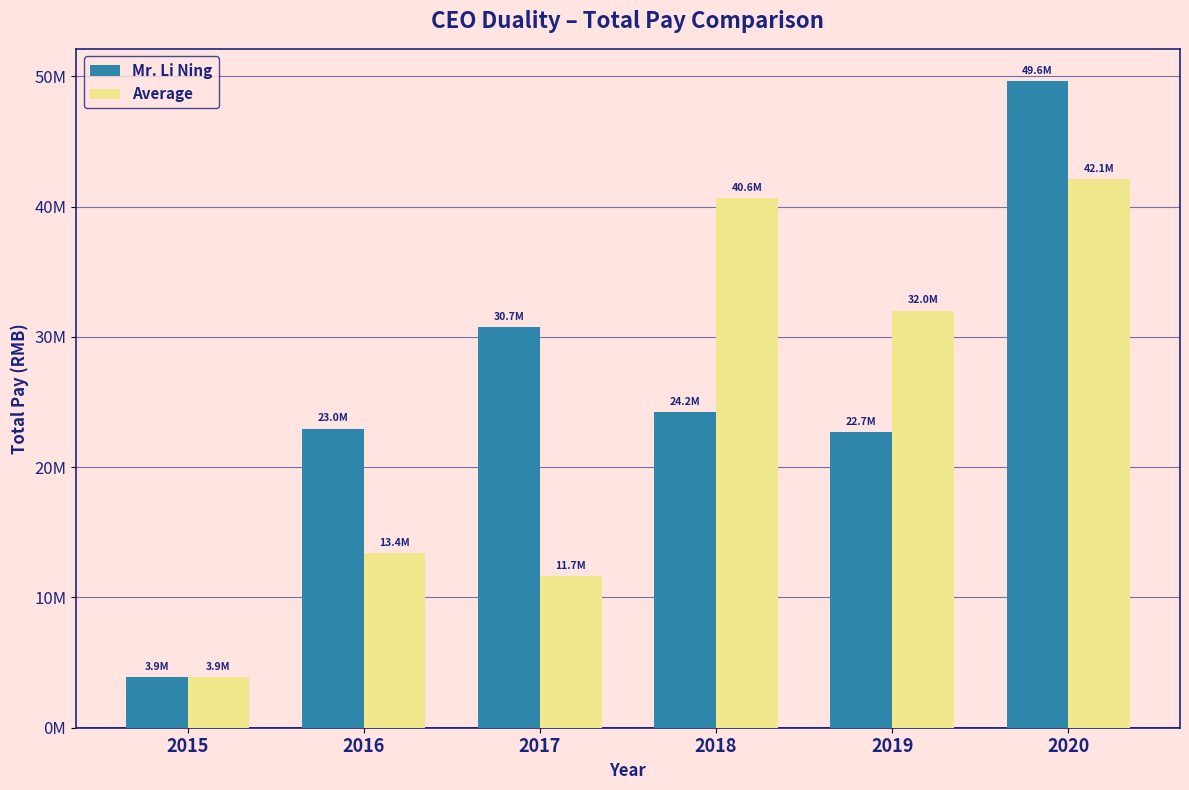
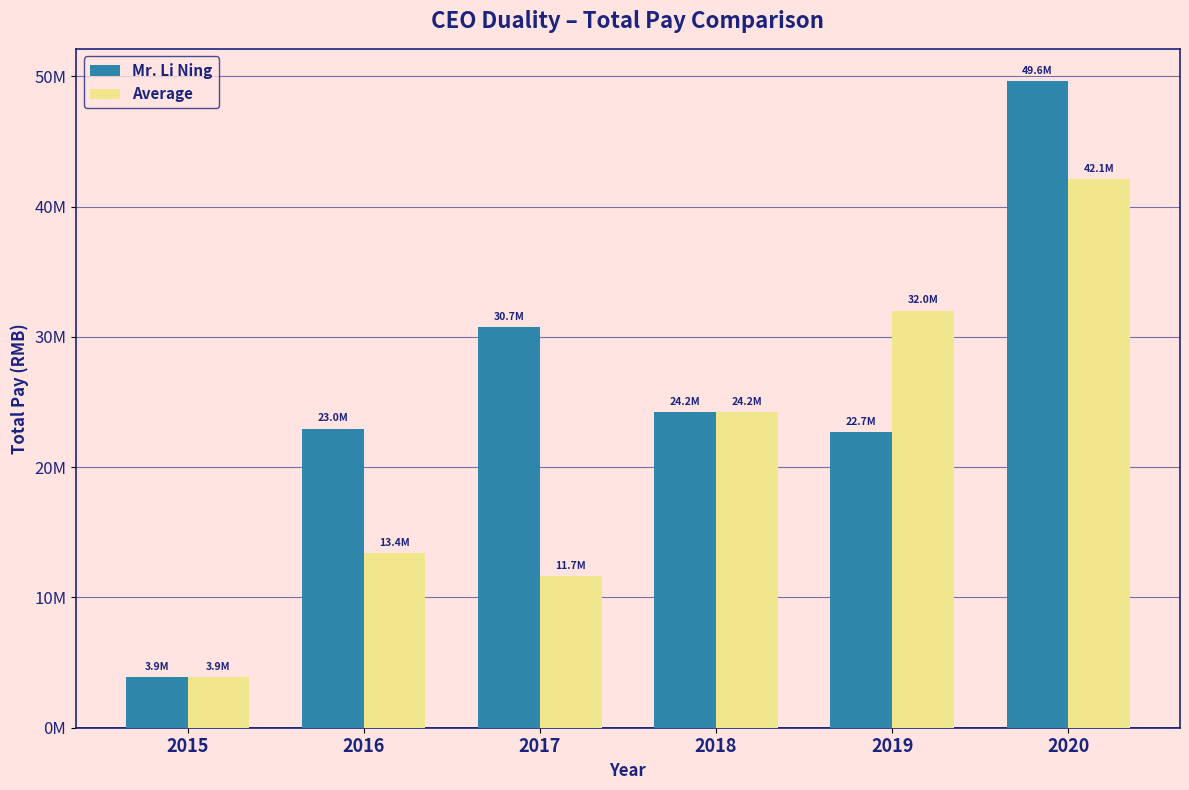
  {
    "Mr. Li Ning": {
      "2015": "3.9M",
      "2016": "23.0M",
      "2017": "30.7M",
      "2018": "24.2M",
      "2019": "22.7M",
      "2020": "49.6M"
    },
    "Average": {
      "2015": "3.9M",
      "2016": "13.4M",
      "2017": "11.7M",
-     "2018": "40.6M",
+     "2018": "24.2M",
      "2019": "32.0M",
      "2020": "42.1M"
    }
  }
